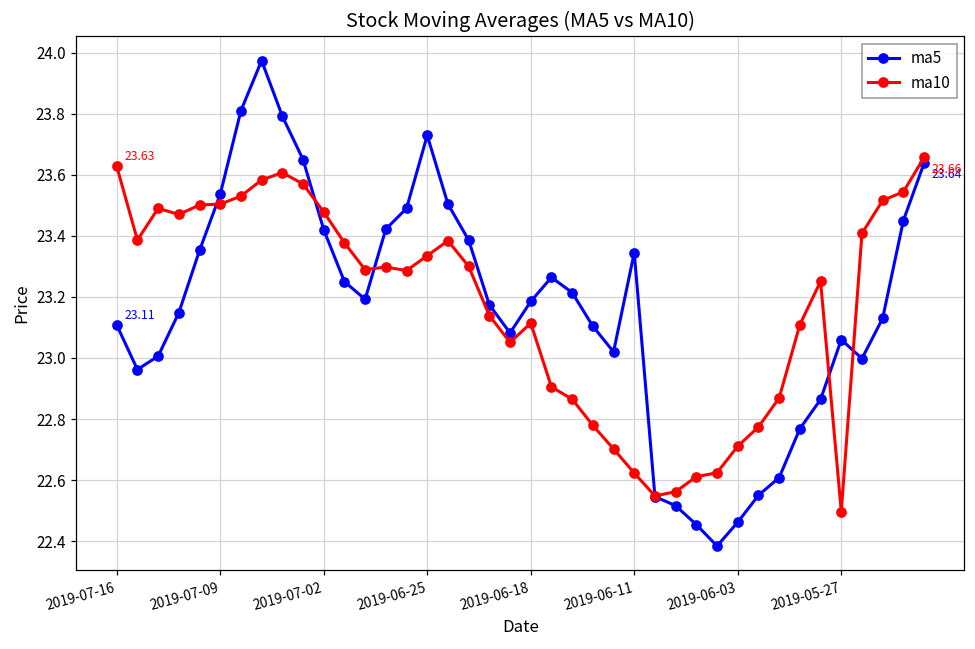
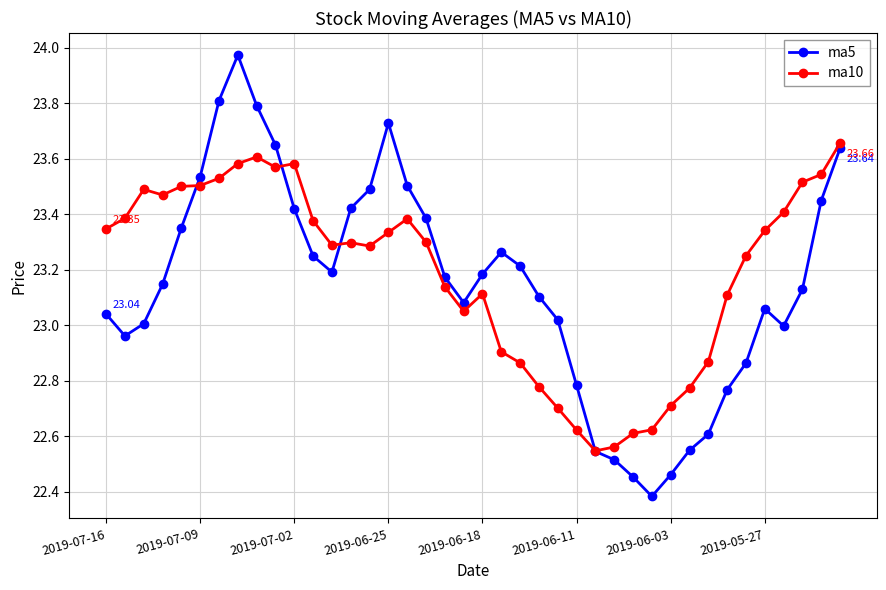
  {
    "ma5": {
-     "2019-07-16": 23.11,
-     "2019-06-11": 23.35
+     "2019-07-16": 23.04,
+     "2019-06-11": 22.78
    },
    "ma10": {
-     "2019-07-16": 23.63,
-     "2019-07-02": 23.48,
-     "2019-05-27": 22.50
+     "2019-07-16": 23.35,
+     "2019-07-02": 23.58,
+     "2019-05-27": 23.34
    }
  }
